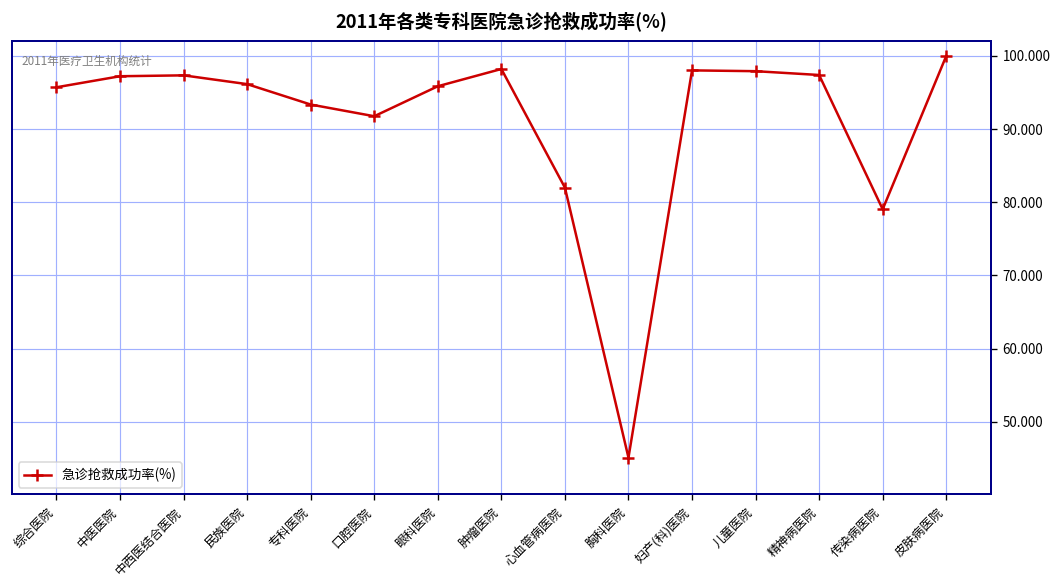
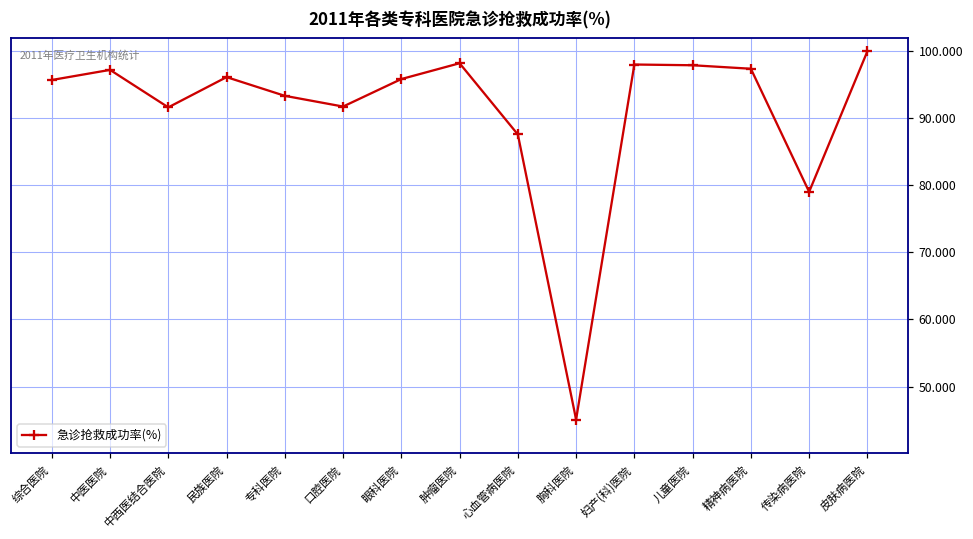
  {
    "综合医院": 96,
-   "中西医结合医院": 97,
+   "中西医结合医院": 92,
    "民族医院": 96,
    "专科医院": 93,
    "口腔医院": 92,
    "眼科医院": 96,
    "肿瘤医院": 98,
-   "心血管病医院": 82,
+   "心血管病医院": 88,
    "胸科医院": 45,
    "妇产(科)医院": 98,
    "儿童医院": 98,
    "精神病医院": 97,
    "传染病医院": 79,
    "皮肤病医院": 100
  }
